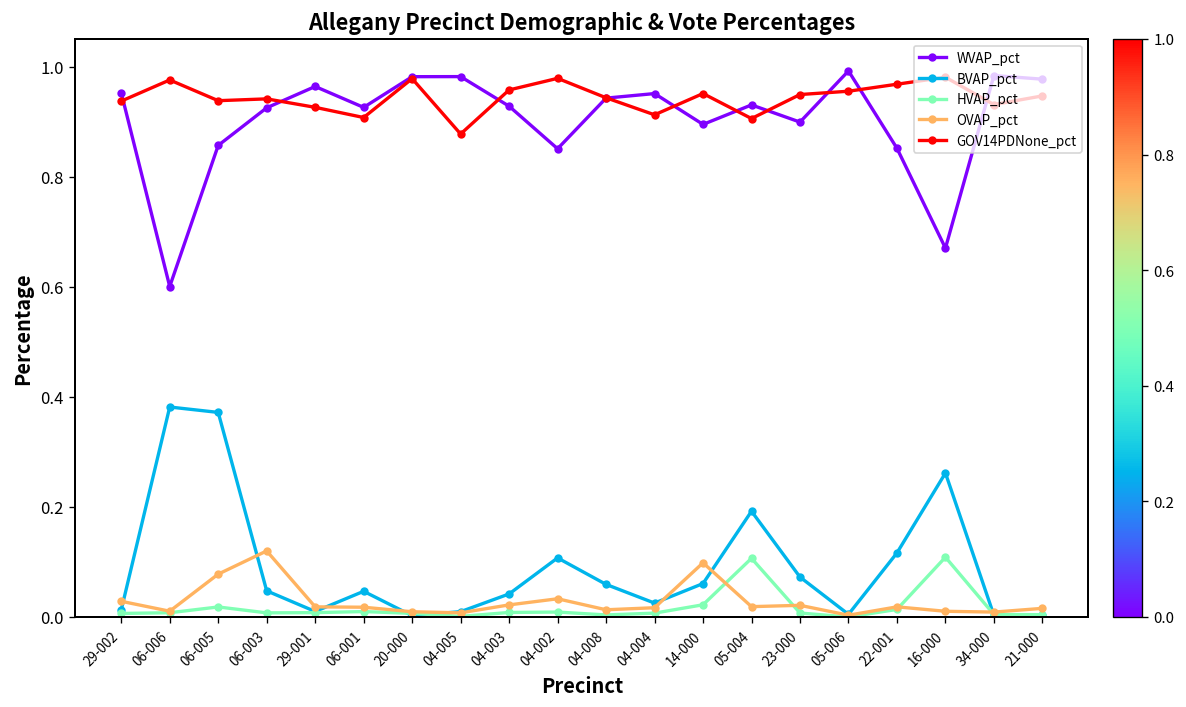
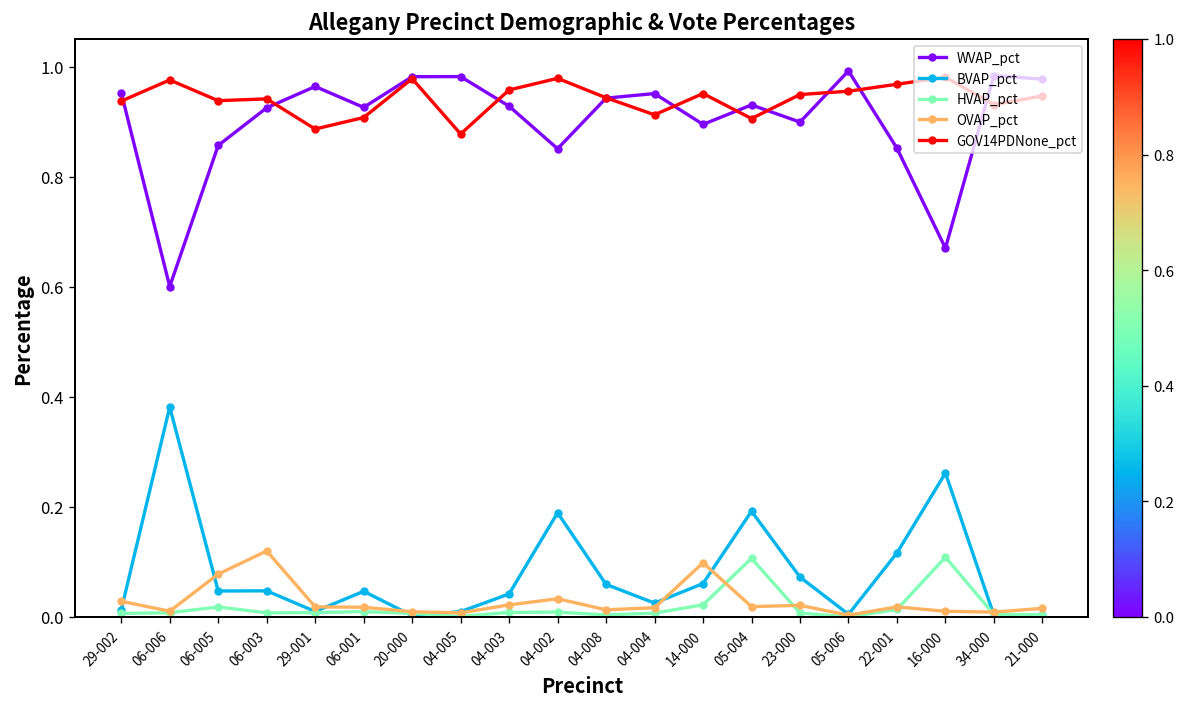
  {
    "WVAP_pct": {
      "29-002": 0.95,
      "06-006": 0.60,
      "06-005": 0.86,
      "06-003": 0.93,
      "29-001": 0.96,
      "06-001": 0.93,
      "04-005": 0.98,
      "04-003": 0.93,
      "04-002": 0.85,
      "04-004": 0.95,
      "14-000": 0.89,
      "05-004": 0.93,
      "23-000": 0.90,
      "05-006": 0.99,
      "22-001": 0.85,
      "16-000": 0.67
    },
    "BVAP_pct": {
      "29-002": 0.01,
      "06-006": 0.38,
-     "06-005": 0.37,
+     "06-005": 0.05,
      "06-003": 0.05,
      "06-001": 0.05,
      "04-003": 0.04,
-     "04-002": 0.11,
+     "04-002": 0.19,
      "04-008": 0.06,
      "04-004": 0.03,
      "14-000": 0.06,
      "05-004": 0.19,
      "23-000": 0.07,
      "22-001": 0.12,
      "16-000": 0.26
    },
    "HVAP_pct": {
      "29-002": 0.01,
      "06-005": 0.02,
      "06-003": 0.01,
      "06-001": 0.01,
      "04-005": 0.00,
      "04-003": 0.01,
      "04-002": 0.01,
      "04-008": 0.00,
      "04-004": 0.01,
      "14-000": 0.02,
      "05-004": 0.11,
      "23-000": 0.01,
      "16-000": 0.11
    },
    "OVAP_pct": {
      "29-002": 0.03,
      "06-005": 0.08,
      "06-003": 0.12,
      "29-001": 0.02,
      "06-001": 0.02,
      "04-003": 0.02,
      "04-002": 0.03,
      "04-008": 0.01,
      "04-004": 0.02,
      "14-000": 0.10,
      "05-004": 0.02,
      "23-000": 0.02,
      "16-000": 0.01,
      "21-000": 0.02
    },
    "GOV14PDNone_pct": {
      "29-002": 0.94,
      "06-006": 0.98,
      "06-005": 0.94,
      "06-003": 0.94,
-     "29-001": 0.93,
+     "29-001": 0.89,
      "06-001": 0.91,
      "04-005": 0.88,
      "04-003": 0.96,
      "04-002": 0.98,
      "04-004": 0.91,
      "14-000": 0.95,
      "05-004": 0.91,
      "23-000": 0.95,
      "05-006": 0.96,
      "22-001": 0.97
    }
  }
